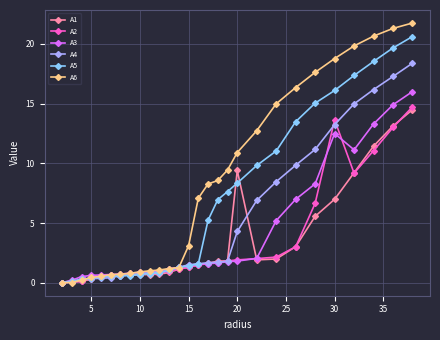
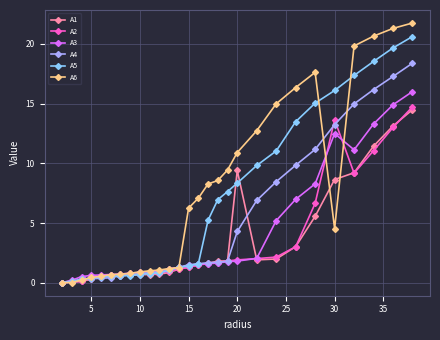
  {
    "A1": {
      "20": 9.4,
-     "30": 7.0
+     "30": 8.6
    },
    "A2": {
      "30": 13.6
    },
    "A3": {
      "30": 12.5
    },
    "A6": {
-     "15": 3.1,
+     "15": 6.3,
      "20": 10.9,
-     "30": 18.8
+     "30": 4.5
    }
  }
